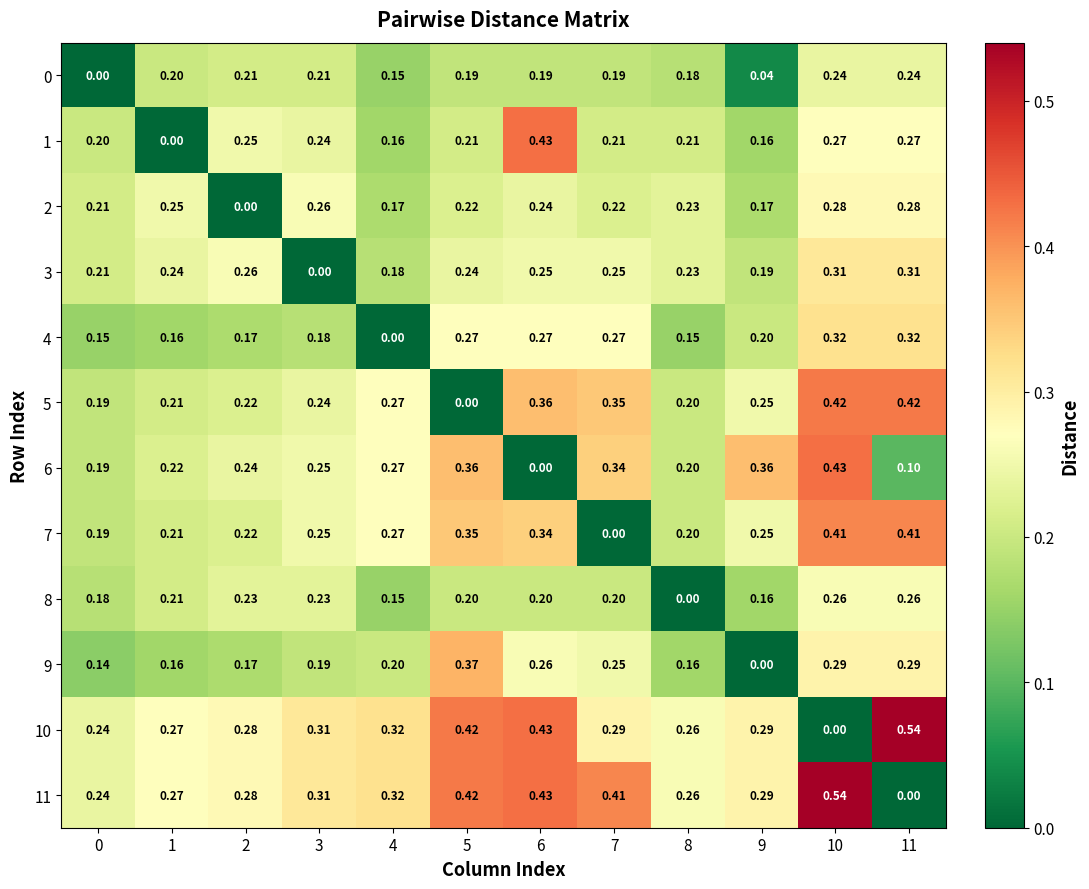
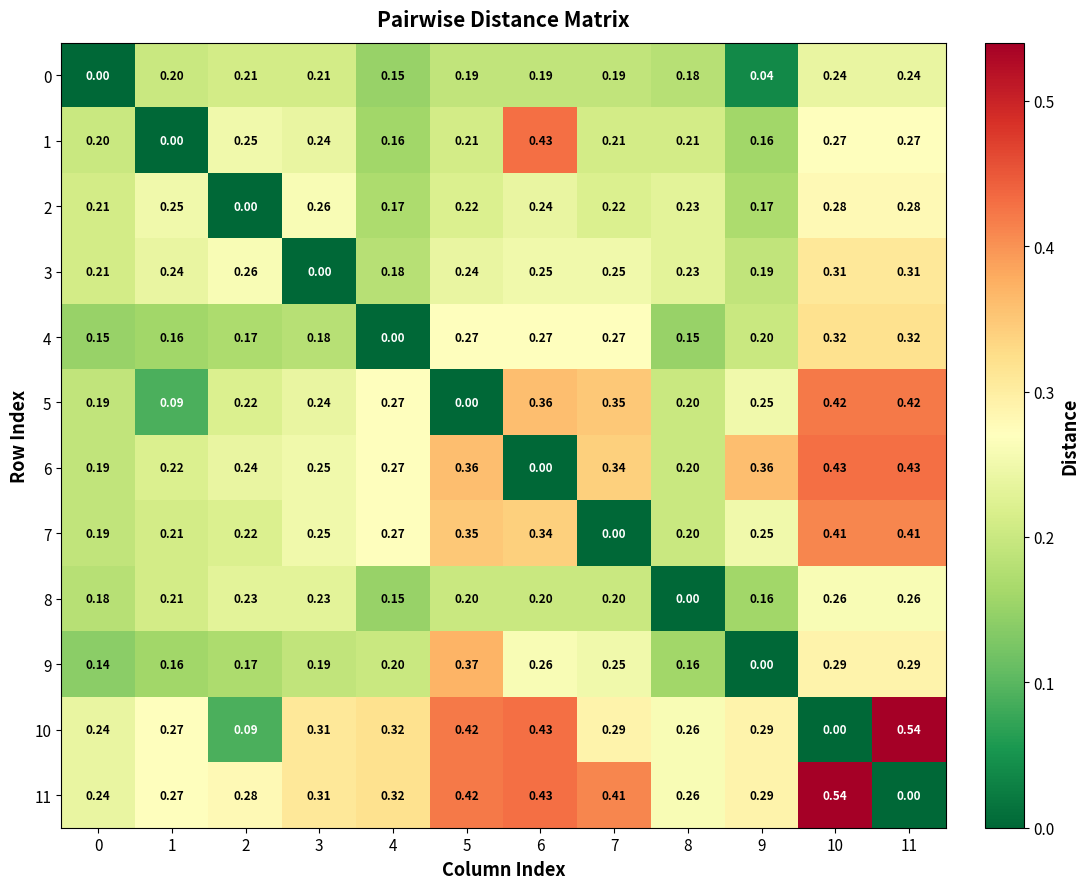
  {
    "0": {
      "0": 0.00,
      "1": 0.20,
      "2": 0.21,
      "3": 0.21,
      "4": 0.15,
      "5": 0.19,
      "6": 0.19,
      "7": 0.19,
      "8": 0.18,
      "9": 0.04,
      "10": 0.24,
      "11": 0.24
    },
    "1": {
      "0": 0.20,
      "1": 0.00,
      "2": 0.25,
      "3": 0.24,
      "4": 0.16,
      "5": 0.21,
      "6": 0.43,
      "7": 0.21,
      "8": 0.21,
      "9": 0.16,
      "10": 0.27,
      "11": 0.27
    },
    "2": {
      "0": 0.21,
      "1": 0.25,
      "2": 0.00,
      "3": 0.26,
      "4": 0.17,
      "5": 0.22,
      "6": 0.24,
      "7": 0.22,
      "8": 0.23,
      "9": 0.17,
      "10": 0.28,
      "11": 0.28
    },
    "3": {
      "0": 0.21,
      "1": 0.24,
      "2": 0.26,
      "3": 0.00,
      "4": 0.18,
      "5": 0.24,
      "6": 0.25,
      "7": 0.25,
      "8": 0.23,
      "9": 0.19,
      "10": 0.31,
      "11": 0.31
    },
    "4": {
      "0": 0.15,
      "1": 0.16,
      "2": 0.17,
      "3": 0.18,
      "4": 0.00,
      "5": 0.27,
      "6": 0.27,
      "7": 0.27,
      "8": 0.15,
      "9": 0.20,
      "10": 0.32,
      "11": 0.32
    },
    "5": {
      "0": 0.19,
-     "1": 0.21,
+     "1": 0.09,
      "2": 0.22,
      "3": 0.24,
      "4": 0.27,
      "5": 0.00,
      "6": 0.36,
      "7": 0.35,
      "8": 0.20,
      "9": 0.25,
      "10": 0.42,
      "11": 0.42
    },
    "6": {
      "0": 0.19,
      "1": 0.22,
      "2": 0.24,
      "3": 0.25,
      "4": 0.27,
      "5": 0.36,
      "6": 0.00,
      "7": 0.34,
      "8": 0.20,
      "9": 0.36,
      "10": 0.43,
-     "11": 0.10
+     "11": 0.43
    },
    "7": {
      "0": 0.19,
      "1": 0.21,
      "2": 0.22,
      "3": 0.25,
      "4": 0.27,
      "5": 0.35,
      "6": 0.34,
      "7": 0.00,
      "8": 0.20,
      "9": 0.25,
      "10": 0.41,
      "11": 0.41
    },
    "8": {
      "0": 0.18,
      "1": 0.21,
      "2": 0.23,
      "3": 0.23,
      "4": 0.15,
      "5": 0.20,
      "6": 0.20,
      "7": 0.20,
      "8": 0.00,
      "9": 0.16,
      "10": 0.26,
      "11": 0.26
    },
    "9": {
      "0": 0.14,
      "1": 0.16,
      "2": 0.17,
      "3": 0.19,
      "4": 0.20,
      "5": 0.37,
      "6": 0.26,
      "7": 0.25,
      "8": 0.16,
      "9": 0.00,
      "10": 0.29,
      "11": 0.29
    },
    "10": {
      "0": 0.24,
      "1": 0.27,
-     "2": 0.28,
+     "2": 0.09,
      "3": 0.31,
      "4": 0.32,
      "5": 0.42,
      "6": 0.43,
      "7": 0.29,
      "8": 0.26,
      "9": 0.29,
      "10": 0.00,
      "11": 0.54
    },
    "11": {
      "0": 0.24,
      "1": 0.27,
      "2": 0.28,
      "3": 0.31,
      "4": 0.32,
      "5": 0.42,
      "6": 0.43,
      "7": 0.41,
      "8": 0.26,
      "9": 0.29,
      "10": 0.54,
      "11": 0.00
    }
  }
